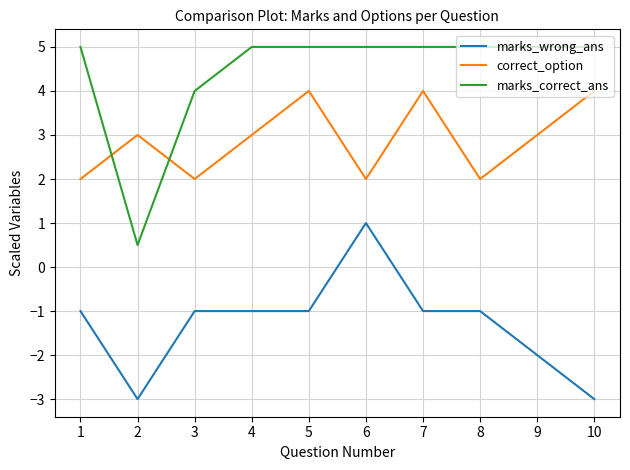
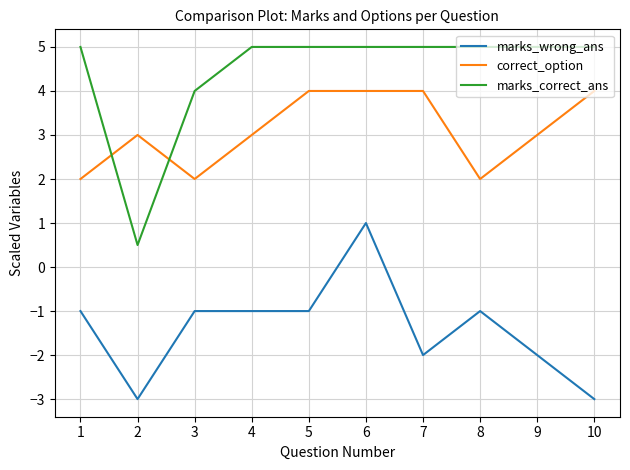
  {
    "marks_wrong_ans": {
      "1": -1,
      "2": -3,
      "3": -1,
      "4": -1,
      "5": -1,
      "6": 1,
-     "7": -1,
+     "7": -2,
      "8": -1,
      "9": -2,
      "10": -3
    },
    "correct_option": {
      "1": 2,
      "2": 3,
      "3": 2,
      "4": 3,
      "5": 4,
-     "6": 2,
+     "6": 4,
      "7": 4,
      "8": 2,
      "9": 3
    },
    "marks_correct_ans": {
      "1": 5,
      "2": 0.5,
      "3": 4,
      "4": 5,
      "5": 5,
      "6": 5,
      "7": 5
    }
  }
